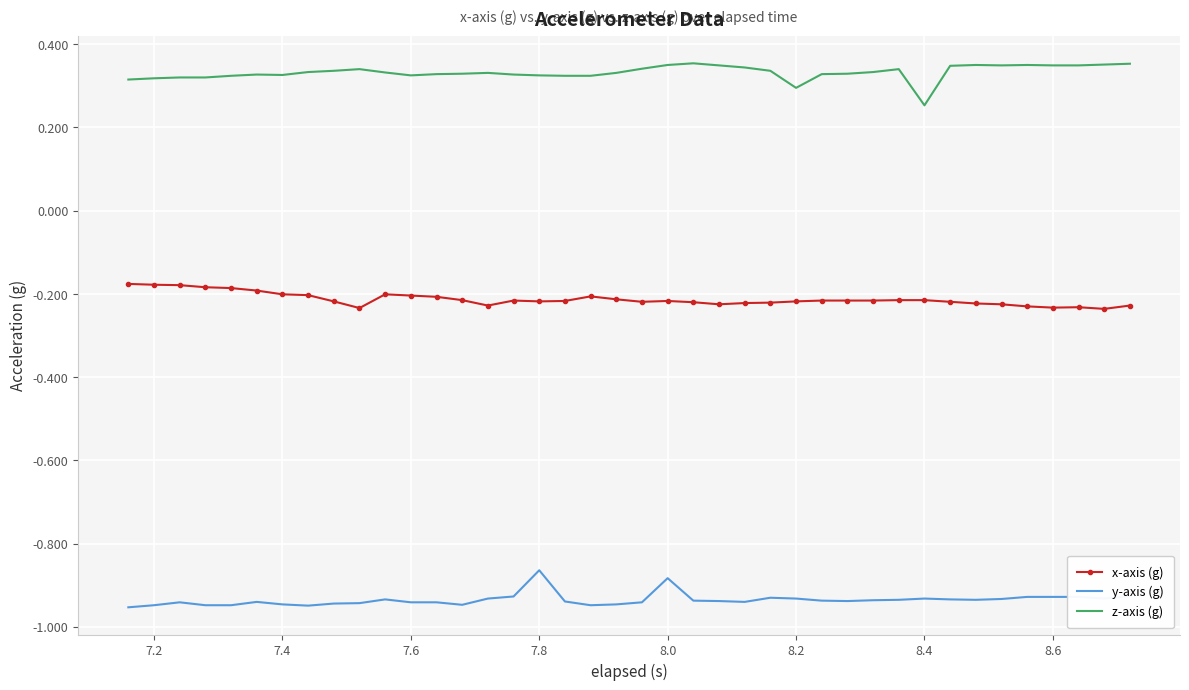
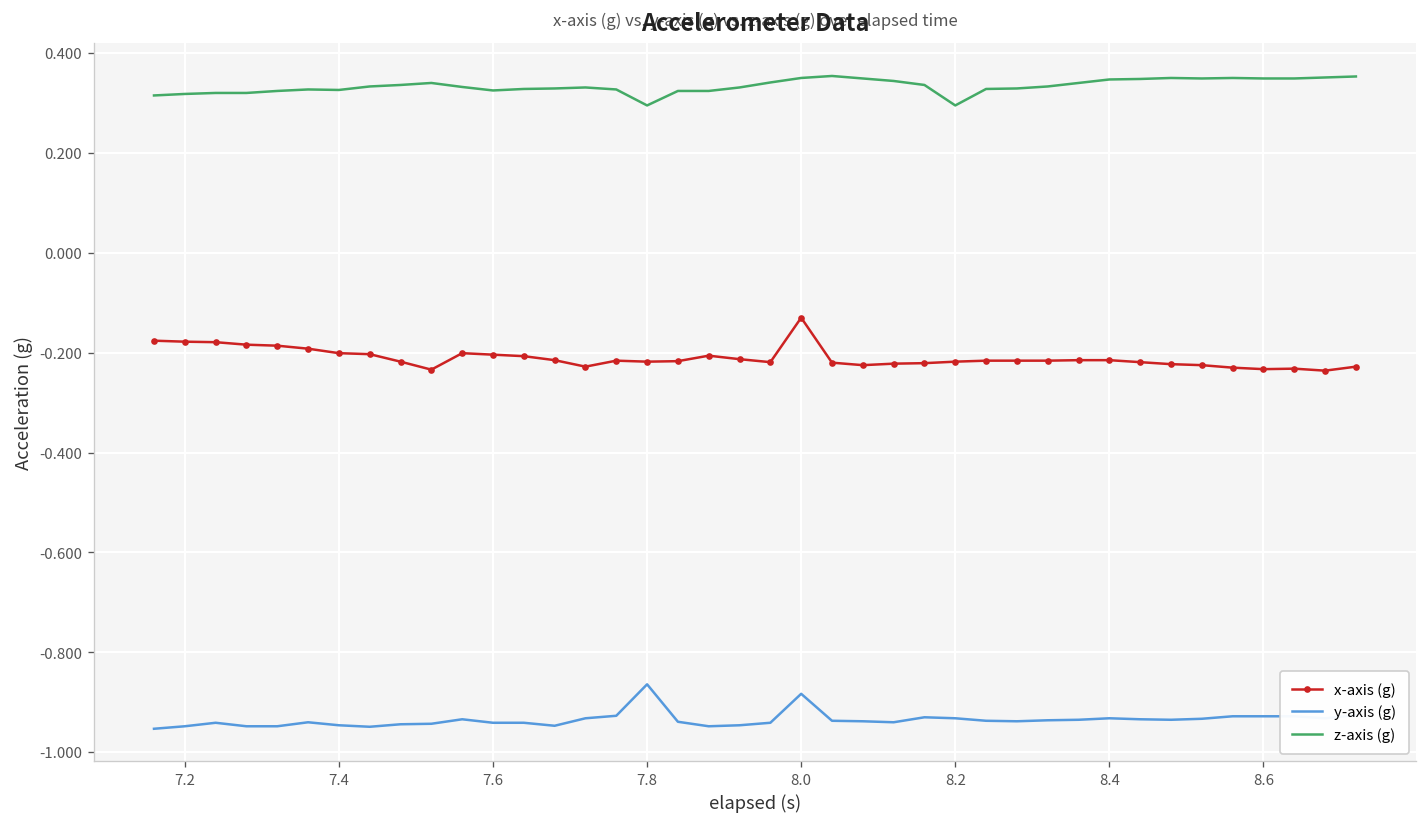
  {
    "x-axis (g)": {
      "7.2": -0.18,
      "7.4": -0.20,
      "7.6": -0.20,
      "7.8": -0.22,
-     "8.0": -0.22,
+     "8.0": -0.13,
      "8.2": -0.22,
      "8.4": -0.22,
      "8.6": -0.23
    },
    "y-axis (g)": {
      "7.2": -0.95,
      "7.4": -0.95,
      "7.6": -0.94,
      "7.8": -0.86,
      "8.0": -0.88,
      "8.2": -0.93,
      "8.4": -0.93,
      "8.6": -0.93
    },
    "z-axis (g)": {
      "7.2": 0.32,
      "7.4": 0.33,
      "7.6": 0.33,
-     "7.8": 0.33,
+     "7.8": 0.30,
      "8.0": 0.35,
      "8.2": 0.30,
-     "8.4": 0.25,
+     "8.4": 0.35,
      "8.6": 0.35
    }
  }
